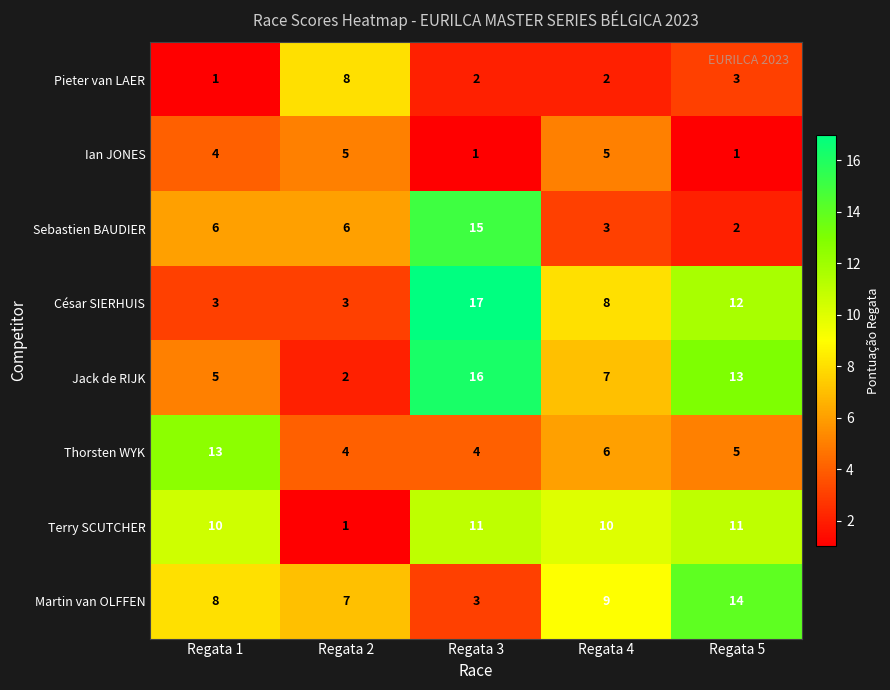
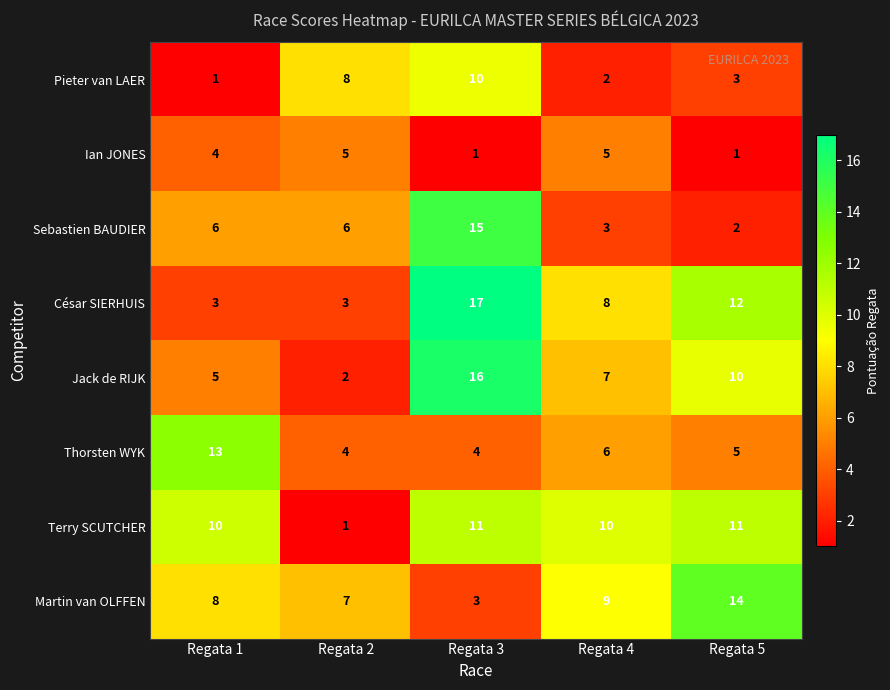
  {
    "Pieter van LAER": {
      "Regata 1": 1,
      "Regata 2": 8,
-     "Regata 3": 2,
+     "Regata 3": 10,
      "Regata 4": 2
    },
    "Ian JONES": {
      "Regata 1": 4,
      "Regata 2": 5,
      "Regata 3": 1,
      "Regata 4": 5,
      "Regata 5": 1
    },
    "Sebastien BAUDIER": {
      "Regata 1": 6,
      "Regata 2": 6,
      "Regata 3": 15,
      "Regata 4": 3,
      "Regata 5": 2
    },
    "César SIERHUIS": {
      "Regata 1": 3,
      "Regata 2": 3,
      "Regata 3": 17,
      "Regata 4": 8,
      "Regata 5": 12
    },
    "Jack de RIJK": {
      "Regata 1": 5,
      "Regata 2": 2,
      "Regata 3": 16,
      "Regata 4": 7,
-     "Regata 5": 13
+     "Regata 5": 10
    },
    "Thorsten WYK": {
      "Regata 1": 13,
      "Regata 2": 4,
      "Regata 3": 4,
      "Regata 4": 6,
      "Regata 5": 5
    },
    "Terry SCUTCHER": {
      "Regata 1": 10,
      "Regata 2": 1,
      "Regata 3": 11,
      "Regata 4": 10,
      "Regata 5": 11
    },
    "Martin van OLFFEN": {
      "Regata 1": 8,
      "Regata 2": 7,
      "Regata 3": 3,
      "Regata 4": 9,
      "Regata 5": 14
    }
  }
